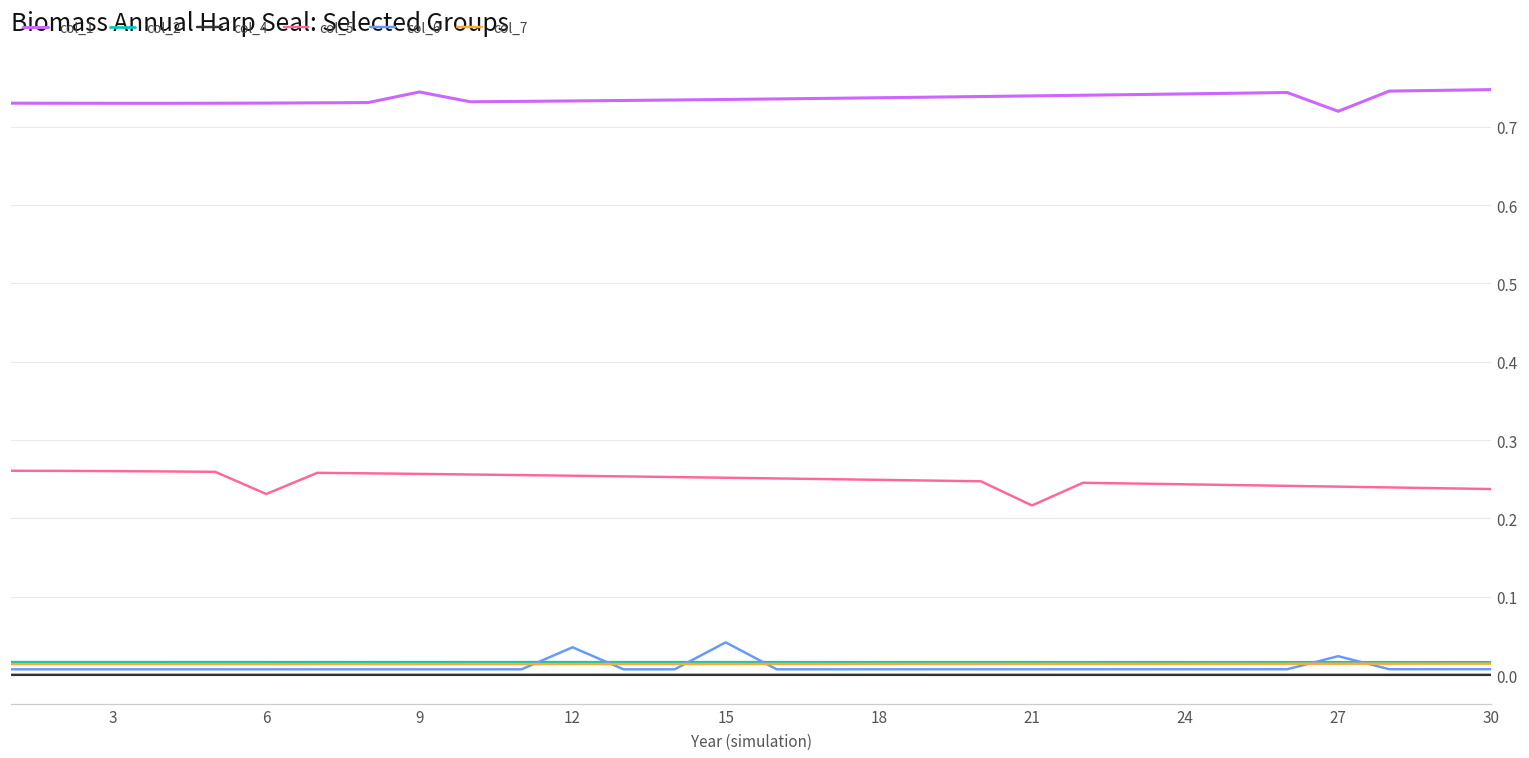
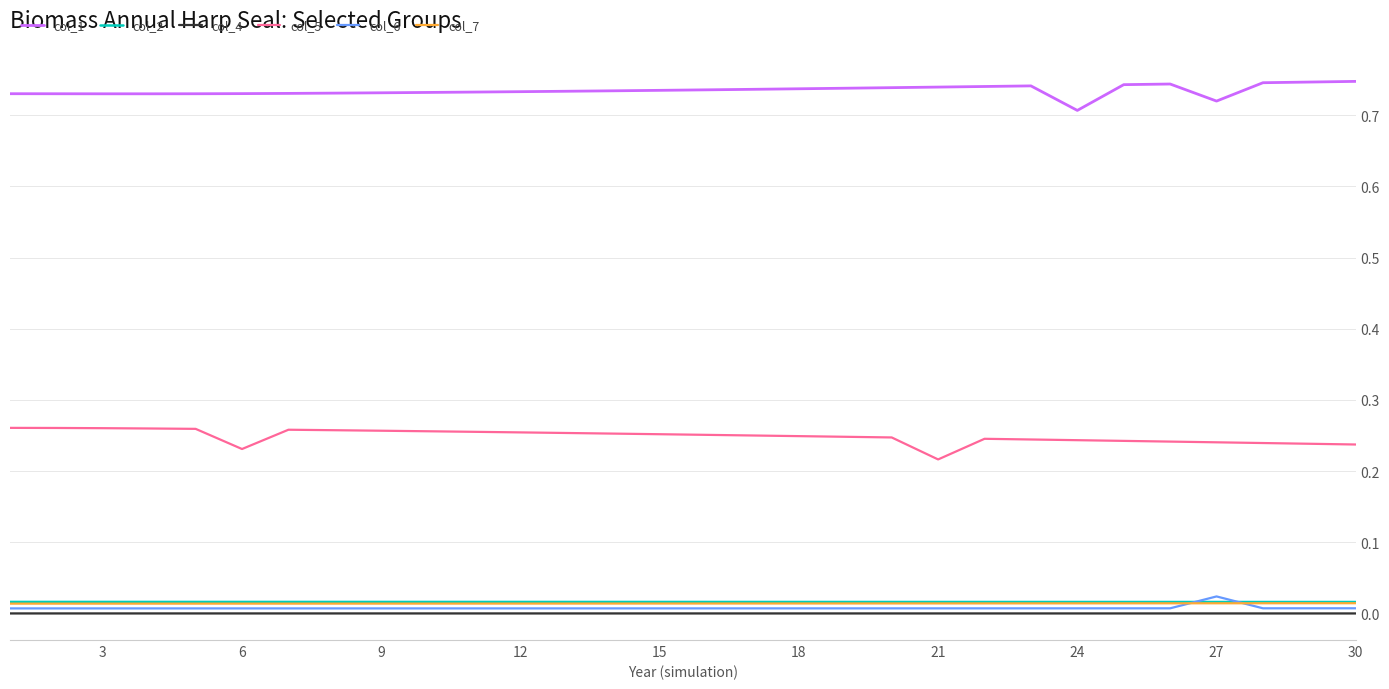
  {
    "col_1": {
      "3": 0.73,
      "6": 0.73,
-     "9": 0.74,
+     "9": 0.73,
      "12": 0.73,
      "15": 0.73,
      "18": 0.74,
      "21": 0.74,
-     "24": 0.74,
+     "24": 0.71,
      "27": 0.72,
      "30": 0.75
    },
    "col_4": {
      "3": 0.00,
      "6": 0.00,
      "9": 0.00,
      "12": 0.00,
      "15": 0.00,
      "18": 0.00,
      "21": 0.00,
      "24": 0.00,
      "27": 0.00,
      "30": 0.00
    },
    "col_5": {
      "3": 0.26,
      "6": 0.23,
      "9": 0.26,
      "12": 0.25,
      "15": 0.25,
      "18": 0.25,
      "21": 0.22,
      "24": 0.24,
      "27": 0.24,
      "30": 0.24
    },
    "col_6": {
      "3": 0.01,
      "6": 0.01,
      "9": 0.01,
-     "12": 0.04,
-     "15": 0.04,
+     "12": 0.01,
+     "15": 0.01,
      "18": 0.01,
      "21": 0.01,
      "24": 0.01,
      "27": 0.02,
      "30": 0.01
    }
  }
